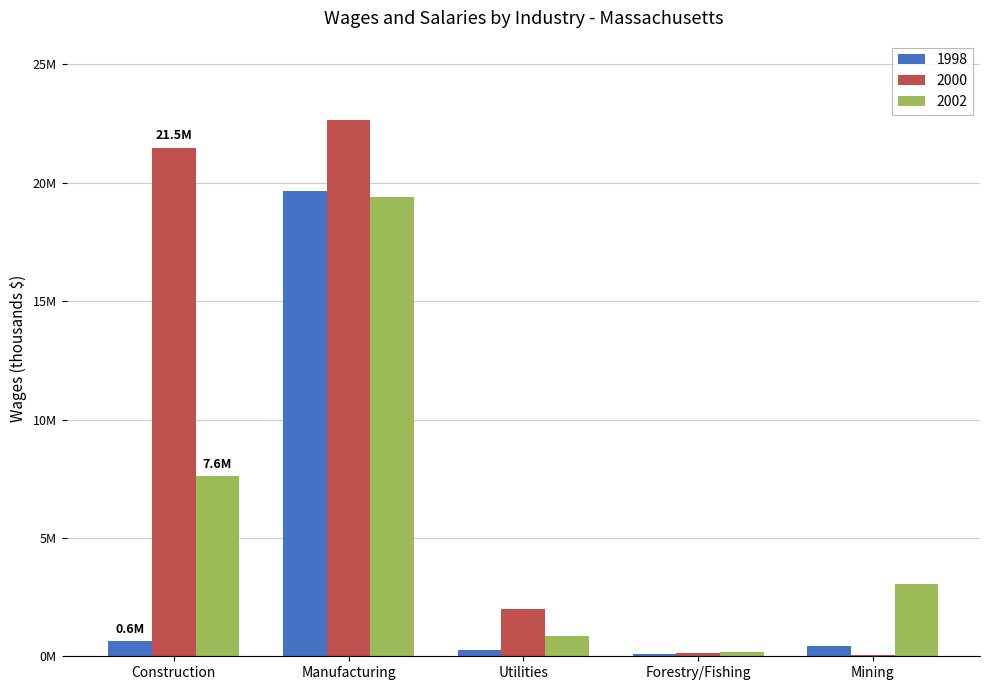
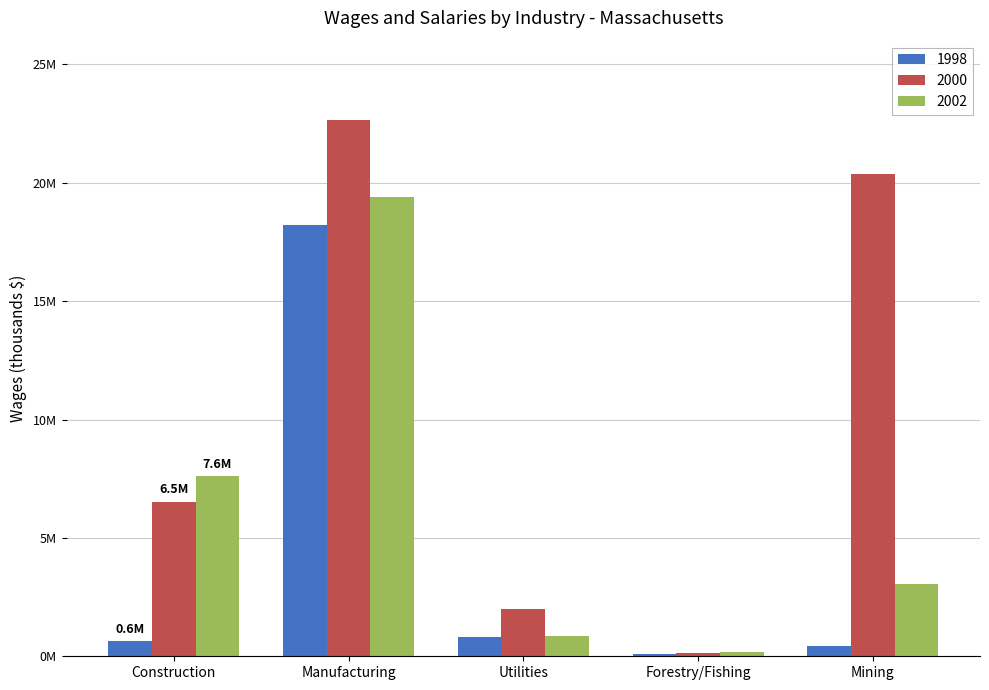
  {
    "1998": {
-     "Manufacturing": "19600000",
-     "Utilities": "300000",
+     "Manufacturing": "18200000",
+     "Utilities": "800000",
      "Mining": "400000"
    },
    "2000": {
-     "Construction": "21.5M",
-     "Mining": "100000"
+     "Construction": "6.5M",
+     "Mining": "20400000"
    },
    "2002": {
      "Construction": "7.6M"
    }
  }
